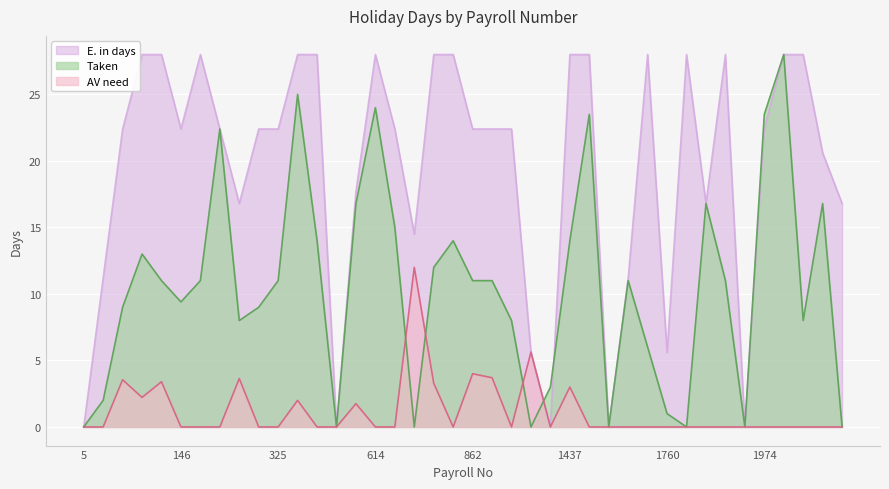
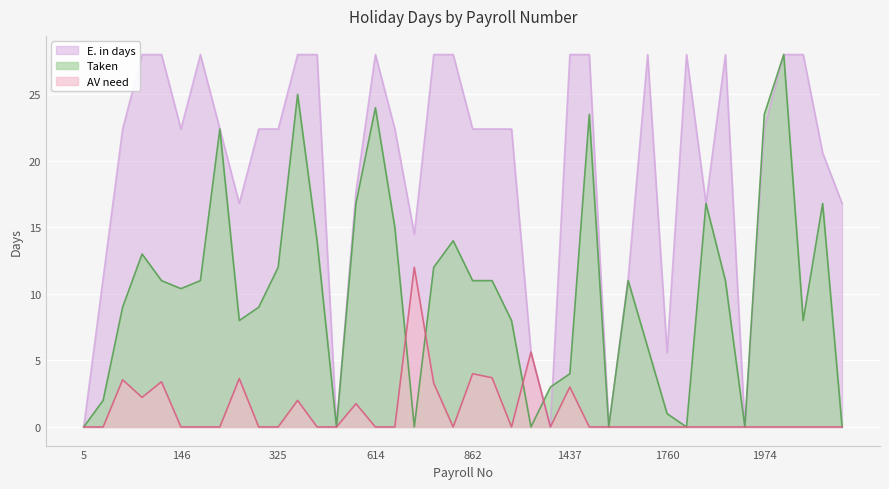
  {
    "Taken": {
-     "146": 9.4,
-     "325": 11,
+     "146": 10.4,
+     "325": 12,
      "614": 24.0,
      "862": 11.0,
-     "1437": 14,
+     "1437": 4,
      "1760": 1.0,
      "1974": 23.5
    }
  }
